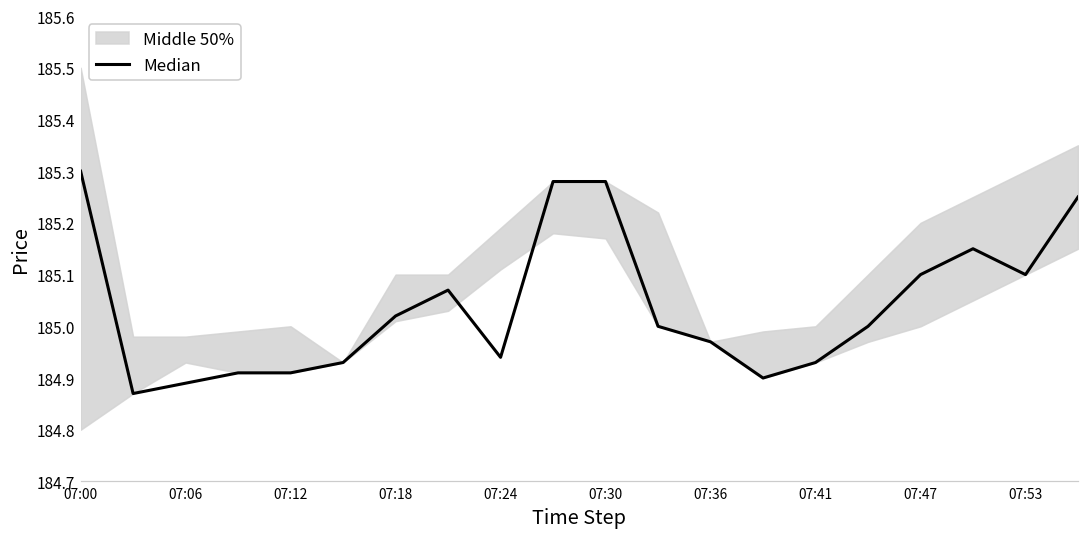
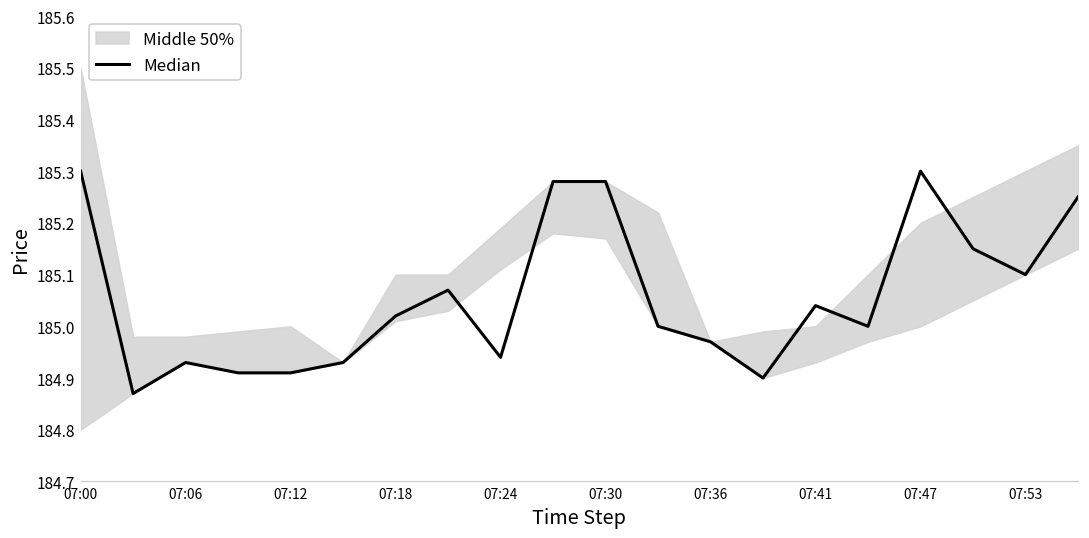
  {
    "Median": {
      "07:00": 185.30,
-     "07:06": 184.89,
+     "07:06": 184.93,
      "07:12": 184.91,
      "07:18": 185.02,
      "07:24": 184.94,
-     "07:41": 184.93,
-     "07:47": 185.1,
+     "07:41": 185.04,
+     "07:47": 185.3,
      "07:53": 185.10
    }
  }
